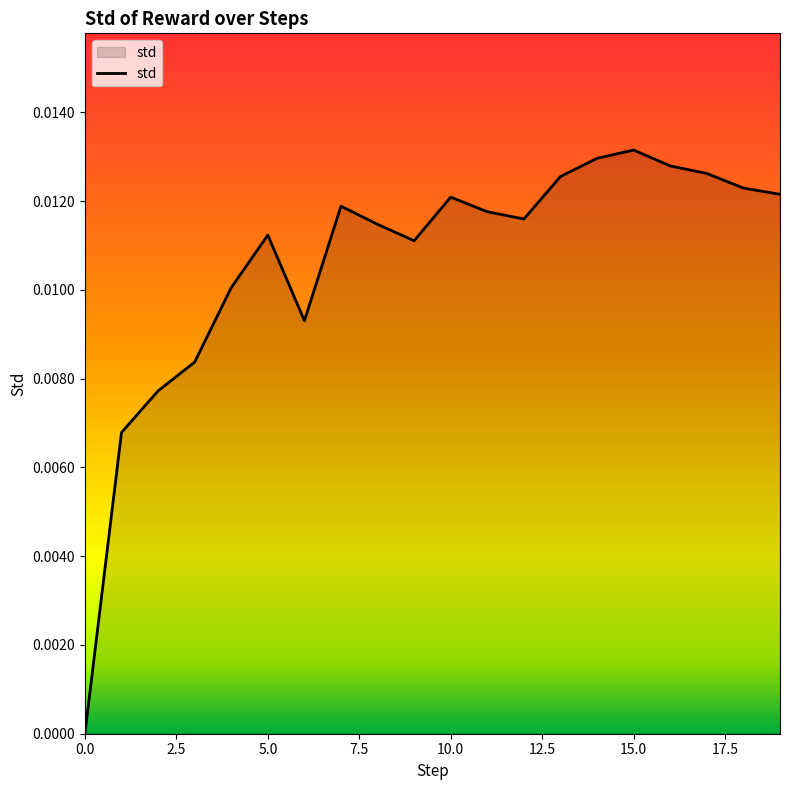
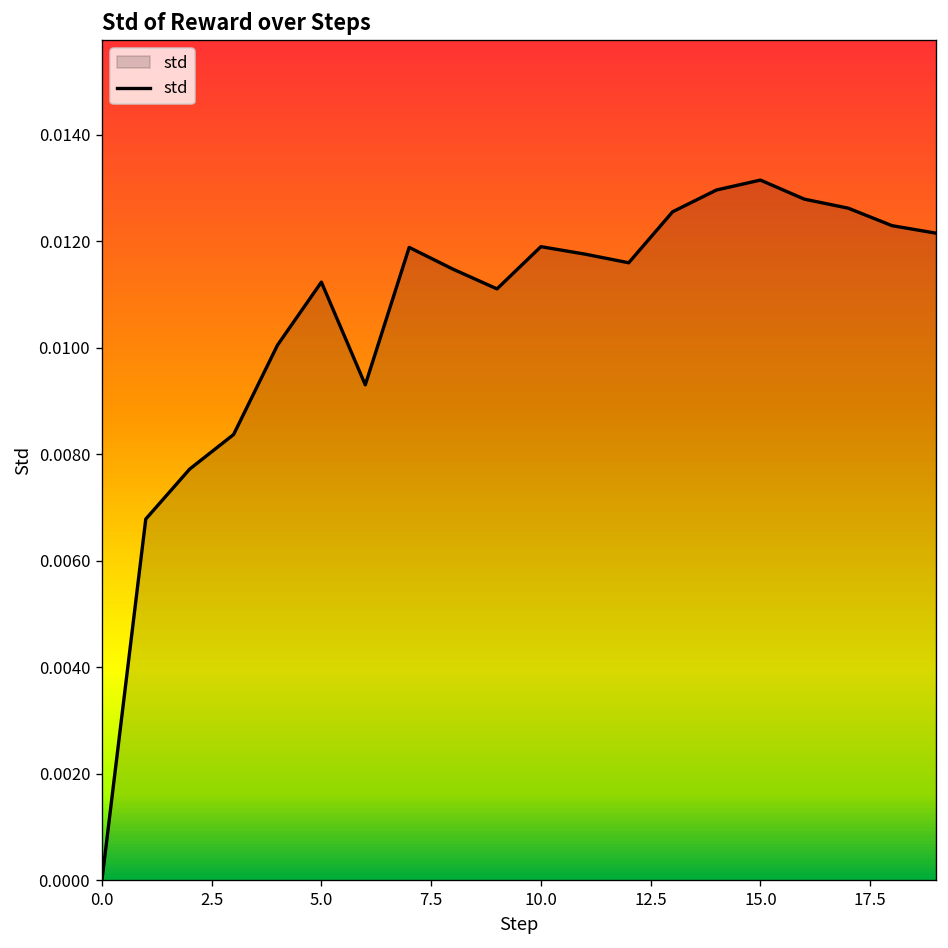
  {
    "5.0": 0.0112,
-   "10.0": 0.0121,
+   "10.0": 0.0119,
    "15.0": 0.0132
  }
